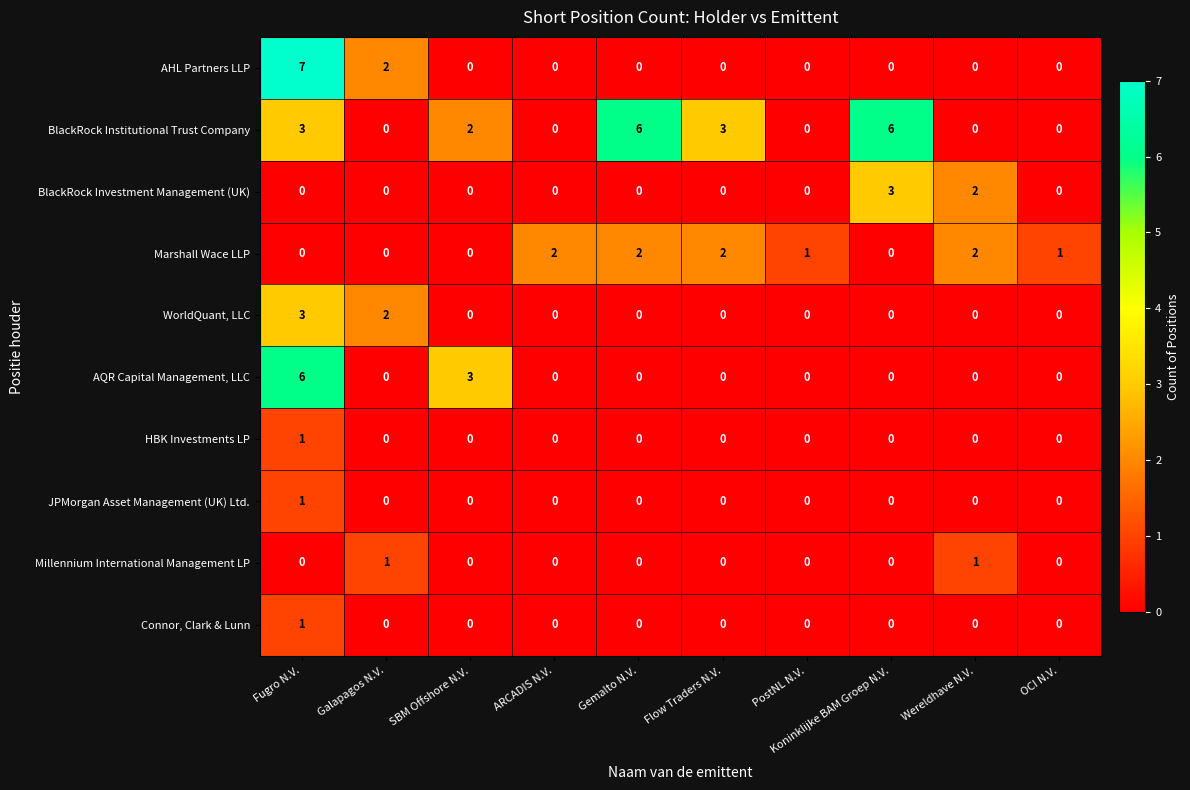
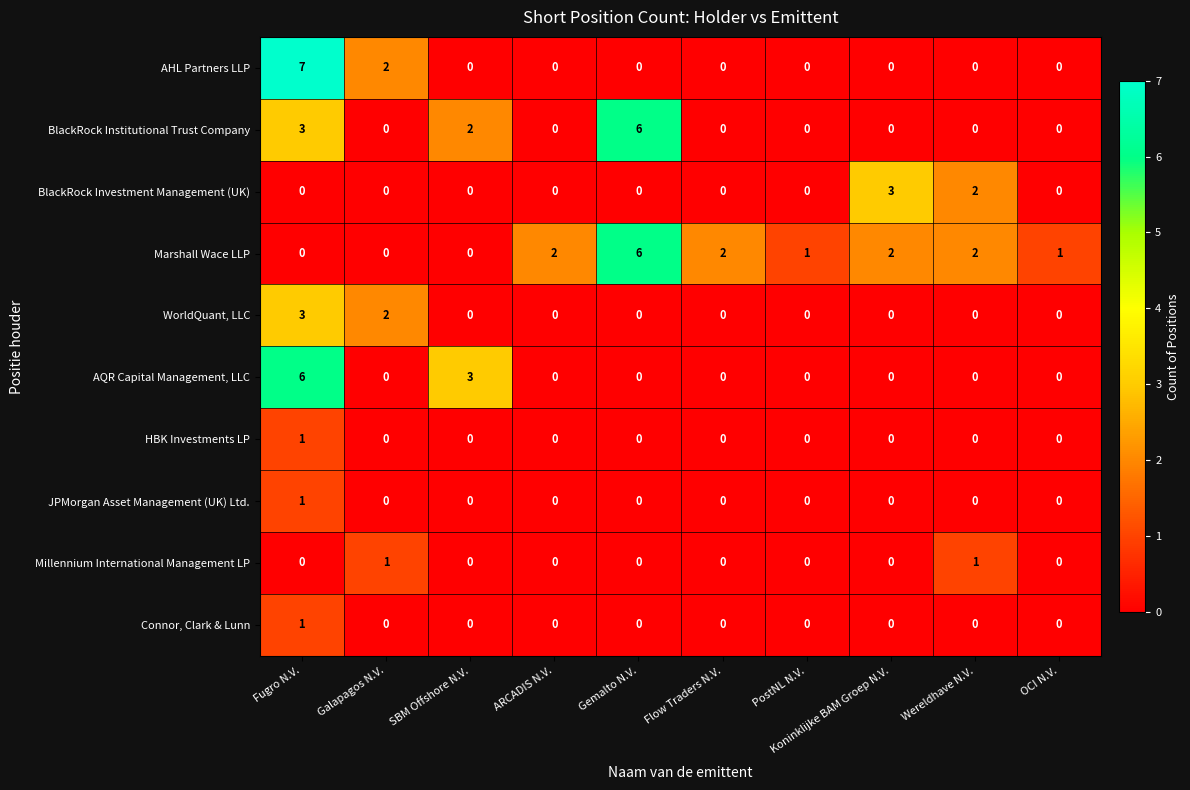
  {
    "AHL Partners LLP": {
      "Fugro N.V.": 7,
      "Galapagos N.V.": 2,
      "SBM Offshore N.V.": 0,
      "ARCADIS N.V.": 0,
      "Gemalto N.V.": 0,
      "Flow Traders N.V.": 0,
      "PostNL N.V.": 0,
      "Koninklijke BAM Groep N.V.": 0,
      "Wereldhave N.V.": 0,
      "OCI N.V.": 0
    },
    "BlackRock Institutional Trust Company": {
      "Fugro N.V.": 3,
      "Galapagos N.V.": 0,
      "SBM Offshore N.V.": 2,
      "ARCADIS N.V.": 0,
      "Gemalto N.V.": 6,
-     "Flow Traders N.V.": 3,
+     "Flow Traders N.V.": 0,
      "PostNL N.V.": 0,
-     "Koninklijke BAM Groep N.V.": 6,
+     "Koninklijke BAM Groep N.V.": 0,
      "Wereldhave N.V.": 0,
      "OCI N.V.": 0
    },
    "BlackRock Investment Management (UK)": {
      "Fugro N.V.": 0,
      "Galapagos N.V.": 0,
      "SBM Offshore N.V.": 0,
      "ARCADIS N.V.": 0,
      "Gemalto N.V.": 0,
      "Flow Traders N.V.": 0,
      "PostNL N.V.": 0,
      "Koninklijke BAM Groep N.V.": 3,
      "Wereldhave N.V.": 2,
      "OCI N.V.": 0
    },
    "Marshall Wace LLP": {
      "Fugro N.V.": 0,
      "Galapagos N.V.": 0,
      "SBM Offshore N.V.": 0,
      "ARCADIS N.V.": 2,
-     "Gemalto N.V.": 2,
+     "Gemalto N.V.": 6,
      "Flow Traders N.V.": 2,
      "PostNL N.V.": 1,
-     "Koninklijke BAM Groep N.V.": 0,
+     "Koninklijke BAM Groep N.V.": 2,
      "Wereldhave N.V.": 2,
      "OCI N.V.": 1
    },
    "WorldQuant, LLC": {
      "Fugro N.V.": 3,
      "Galapagos N.V.": 2,
      "SBM Offshore N.V.": 0,
      "ARCADIS N.V.": 0,
      "Gemalto N.V.": 0,
      "Flow Traders N.V.": 0,
      "PostNL N.V.": 0,
      "Koninklijke BAM Groep N.V.": 0,
      "Wereldhave N.V.": 0,
      "OCI N.V.": 0
    },
    "AQR Capital Management, LLC": {
      "Fugro N.V.": 6,
      "Galapagos N.V.": 0,
      "SBM Offshore N.V.": 3,
      "ARCADIS N.V.": 0,
      "Gemalto N.V.": 0,
      "Flow Traders N.V.": 0,
      "PostNL N.V.": 0,
      "Koninklijke BAM Groep N.V.": 0,
      "Wereldhave N.V.": 0,
      "OCI N.V.": 0
    },
    "HBK Investments LP": {
      "Fugro N.V.": 1,
      "Galapagos N.V.": 0,
      "SBM Offshore N.V.": 0,
      "ARCADIS N.V.": 0,
      "Gemalto N.V.": 0,
      "Flow Traders N.V.": 0,
      "PostNL N.V.": 0,
      "Koninklijke BAM Groep N.V.": 0,
      "Wereldhave N.V.": 0,
      "OCI N.V.": 0
    },
    "JPMorgan Asset Management (UK) Ltd.": {
      "Fugro N.V.": 1,
      "Galapagos N.V.": 0,
      "SBM Offshore N.V.": 0,
      "ARCADIS N.V.": 0,
      "Gemalto N.V.": 0,
      "Flow Traders N.V.": 0,
      "PostNL N.V.": 0,
      "Koninklijke BAM Groep N.V.": 0,
      "Wereldhave N.V.": 0,
      "OCI N.V.": 0
    },
    "Millennium International Management LP": {
      "Fugro N.V.": 0,
      "Galapagos N.V.": 1,
      "SBM Offshore N.V.": 0,
      "ARCADIS N.V.": 0,
      "Gemalto N.V.": 0,
      "Flow Traders N.V.": 0,
      "PostNL N.V.": 0,
      "Koninklijke BAM Groep N.V.": 0,
      "Wereldhave N.V.": 1,
      "OCI N.V.": 0
    },
    "Connor, Clark & Lunn": {
      "Fugro N.V.": 1,
      "Galapagos N.V.": 0,
      "SBM Offshore N.V.": 0,
      "ARCADIS N.V.": 0,
      "Gemalto N.V.": 0,
      "Flow Traders N.V.": 0,
      "PostNL N.V.": 0,
      "Koninklijke BAM Groep N.V.": 0,
      "Wereldhave N.V.": 0,
      "OCI N.V.": 0
    }
  }
